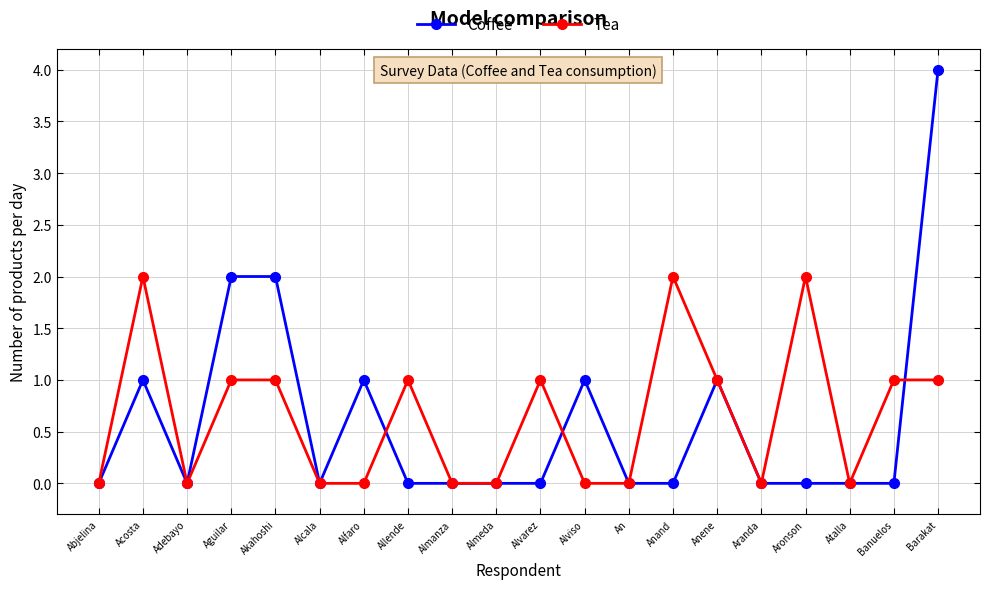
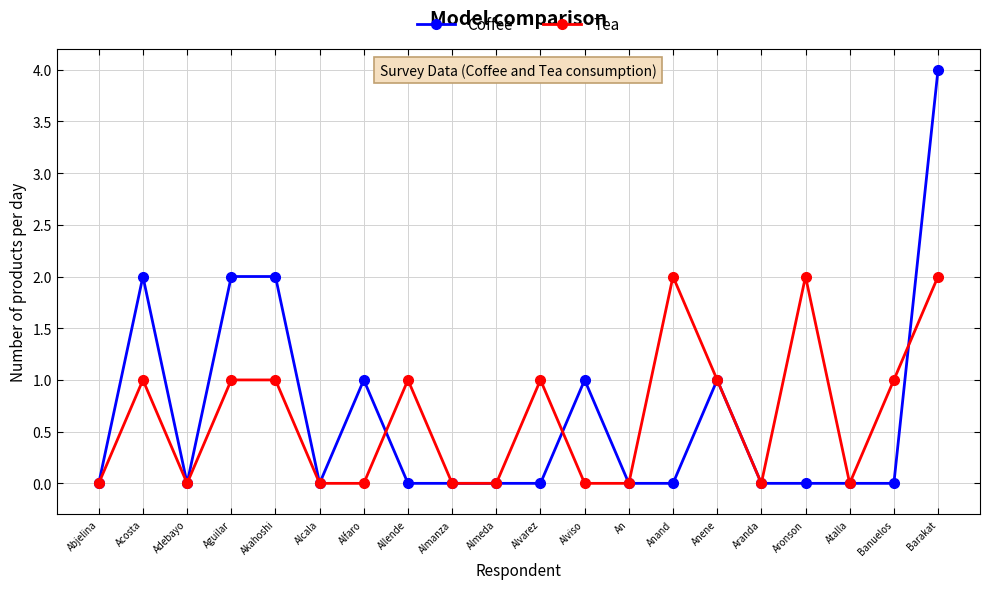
  {
    "Coffee": {
-     "Acosta": 1,
+     "Acosta": 2,
      "Aguilar": 2,
      "Akahoshi": 2,
      "Alfaro": 1,
      "Allende": 0,
      "Alvarez": 0,
      "Alviso": 1,
      "Anand": 0,
      "Aronson": 0,
      "Banuelos": 0,
      "Barakat": 4
    },
    "Tea": {
-     "Acosta": 2,
+     "Acosta": 1,
      "Aguilar": 1,
      "Akahoshi": 1,
      "Alfaro": 0,
      "Allende": 1,
      "Alvarez": 1,
      "Alviso": 0,
      "Anand": 2,
      "Aronson": 2,
      "Banuelos": 1,
-     "Barakat": 1
+     "Barakat": 2
    }
  }
